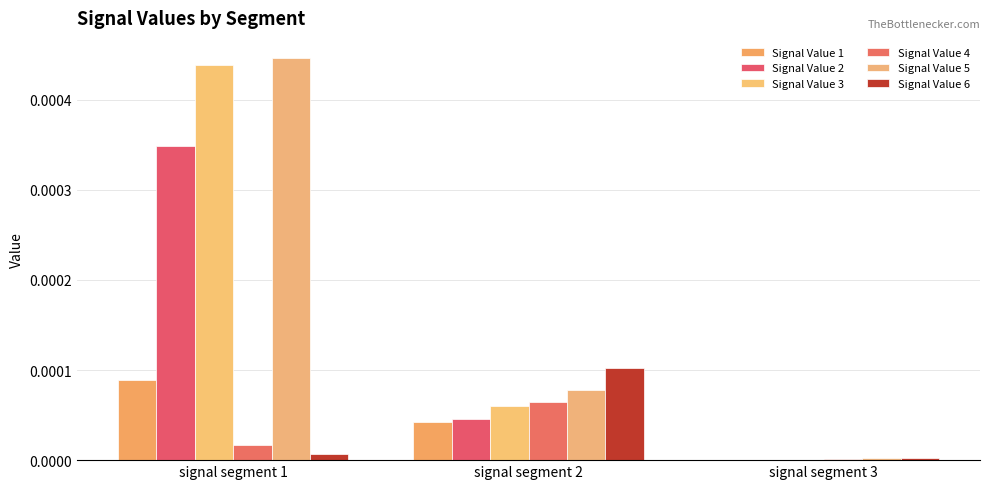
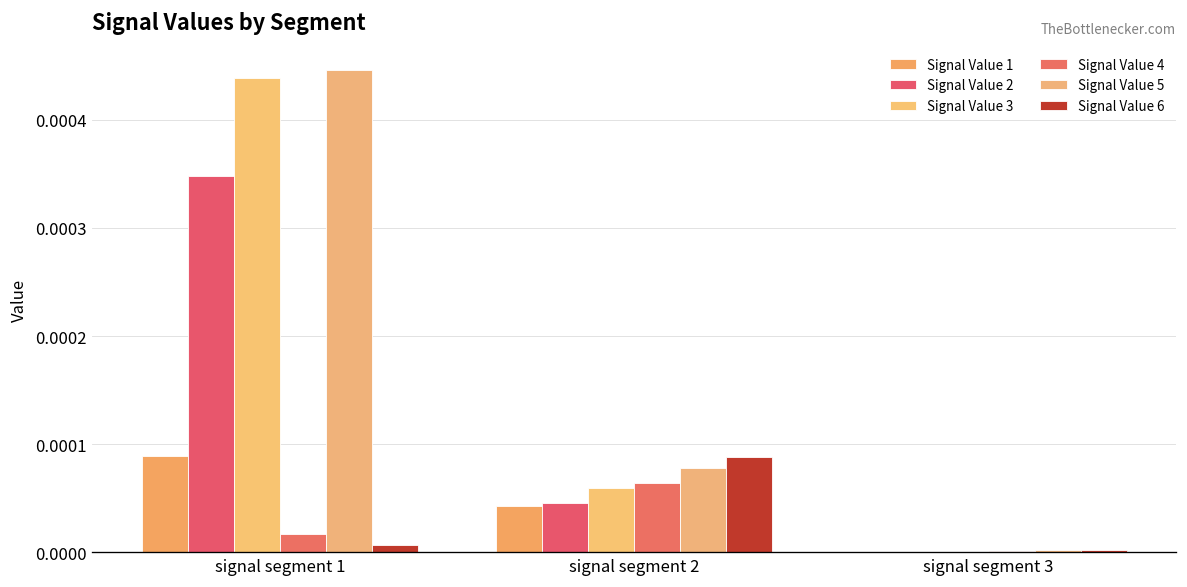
  {
    "Signal Value 6": {
      "signal segment 1": 0.00001,
-     "signal segment 2": 0.00010
+     "signal segment 2": 0.00009
    }
  }
